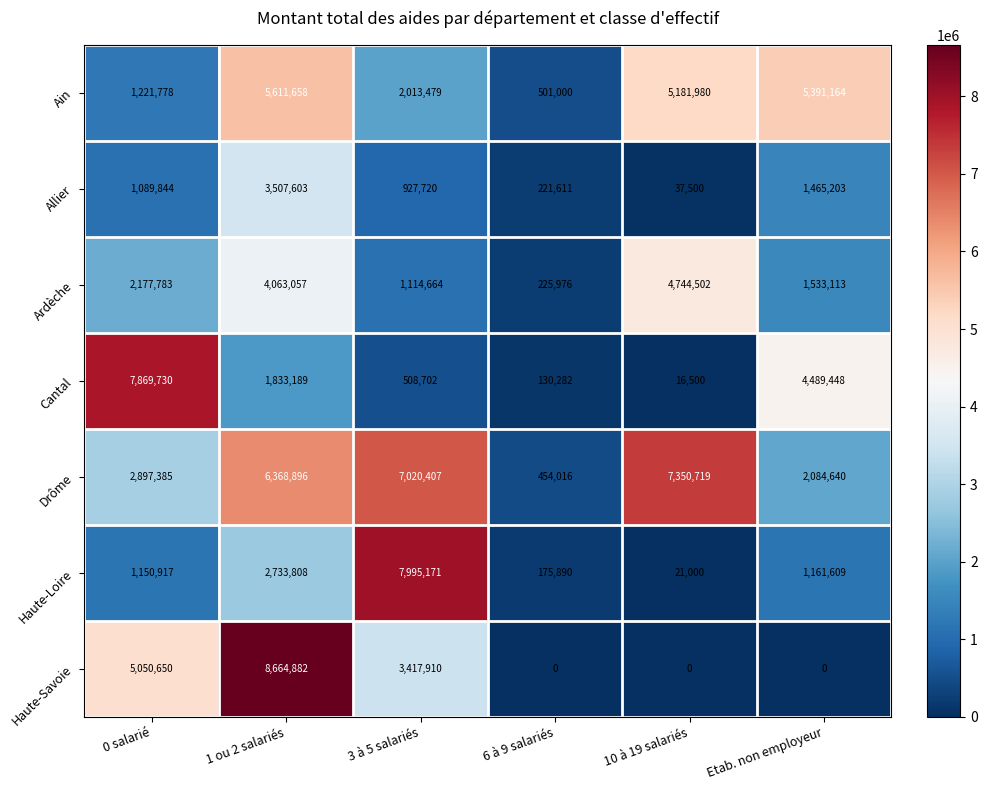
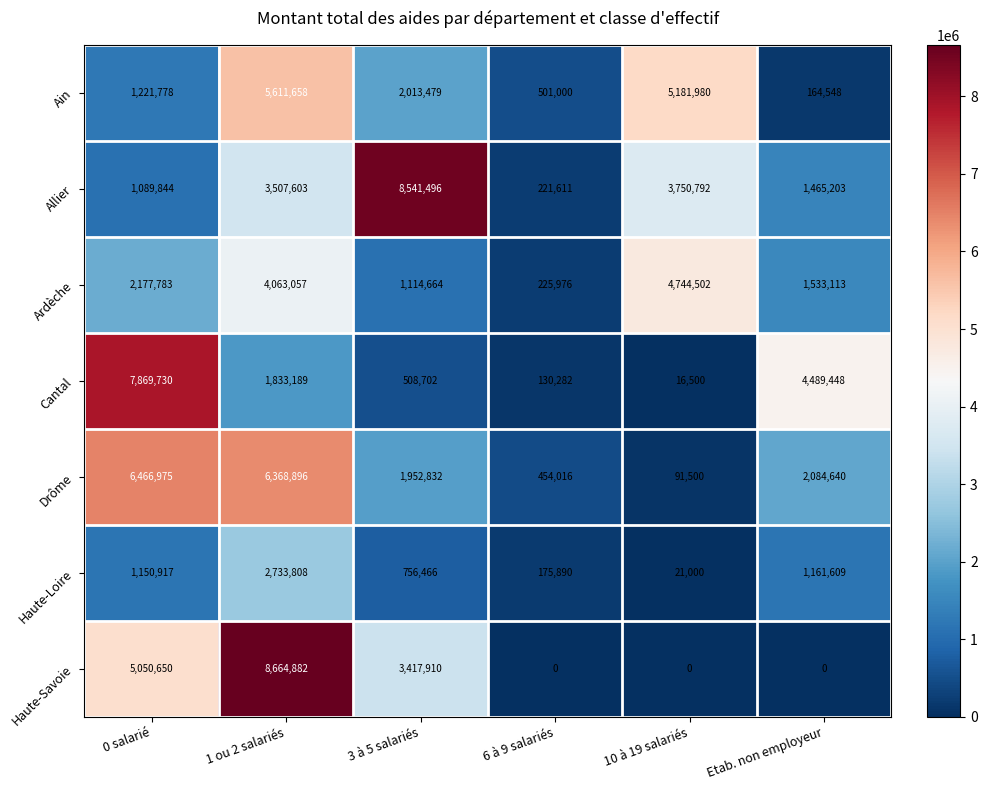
  {
    "Ain": {
      "0 salarié": "1,221,778",
      "1 ou 2 salariés": "5,611,658",
      "3 à 5 salariés": "2,013,479",
      "6 à 9 salariés": "501,000",
      "10 à 19 salariés": "5,181,980",
-     "Etab. non employeur": "5,391,164"
+     "Etab. non employeur": "164,548"
    },
    "Allier": {
      "0 salarié": "1,089,844",
      "1 ou 2 salariés": "3,507,603",
-     "3 à 5 salariés": "927,720",
+     "3 à 5 salariés": "8,541,496",
      "6 à 9 salariés": "221,611",
-     "10 à 19 salariés": "37,500",
+     "10 à 19 salariés": "3,750,792",
      "Etab. non employeur": "1,465,203"
    },
    "Ardèche": {
      "0 salarié": "2,177,783",
      "1 ou 2 salariés": "4,063,057",
      "3 à 5 salariés": "1,114,664",
      "6 à 9 salariés": "225,976",
      "10 à 19 salariés": "4,744,502",
      "Etab. non employeur": "1,533,113"
    },
    "Cantal": {
      "0 salarié": "7,869,730",
      "1 ou 2 salariés": "1,833,189",
      "3 à 5 salariés": "508,702",
      "6 à 9 salariés": "130,282",
      "10 à 19 salariés": "16,500",
      "Etab. non employeur": "4,489,448"
    },
    "Drôme": {
-     "0 salarié": "2,897,385",
+     "0 salarié": "6,466,975",
      "1 ou 2 salariés": "6,368,896",
-     "3 à 5 salariés": "7,020,407",
+     "3 à 5 salariés": "1,952,832",
      "6 à 9 salariés": "454,016",
-     "10 à 19 salariés": "7,350,719",
+     "10 à 19 salariés": "91,500",
      "Etab. non employeur": "2,084,640"
    },
    "Haute-Loire": {
      "0 salarié": "1,150,917",
      "1 ou 2 salariés": "2,733,808",
-     "3 à 5 salariés": "7,995,171",
+     "3 à 5 salariés": "756,466",
      "6 à 9 salariés": "175,890",
      "10 à 19 salariés": "21,000",
      "Etab. non employeur": "1,161,609"
    },
    "Haute-Savoie": {
      "0 salarié": "5,050,650",
      "1 ou 2 salariés": "8,664,882",
      "3 à 5 salariés": "3,417,910",
      "6 à 9 salariés": "0",
      "10 à 19 salariés": "0",
      "Etab. non employeur": "0"
    }
  }
